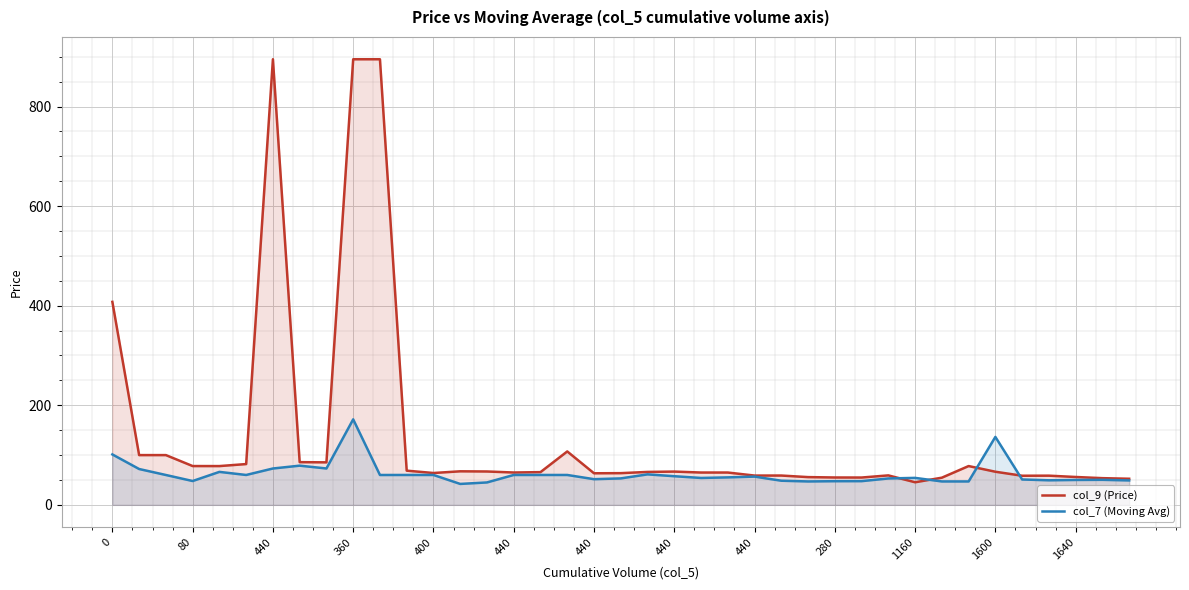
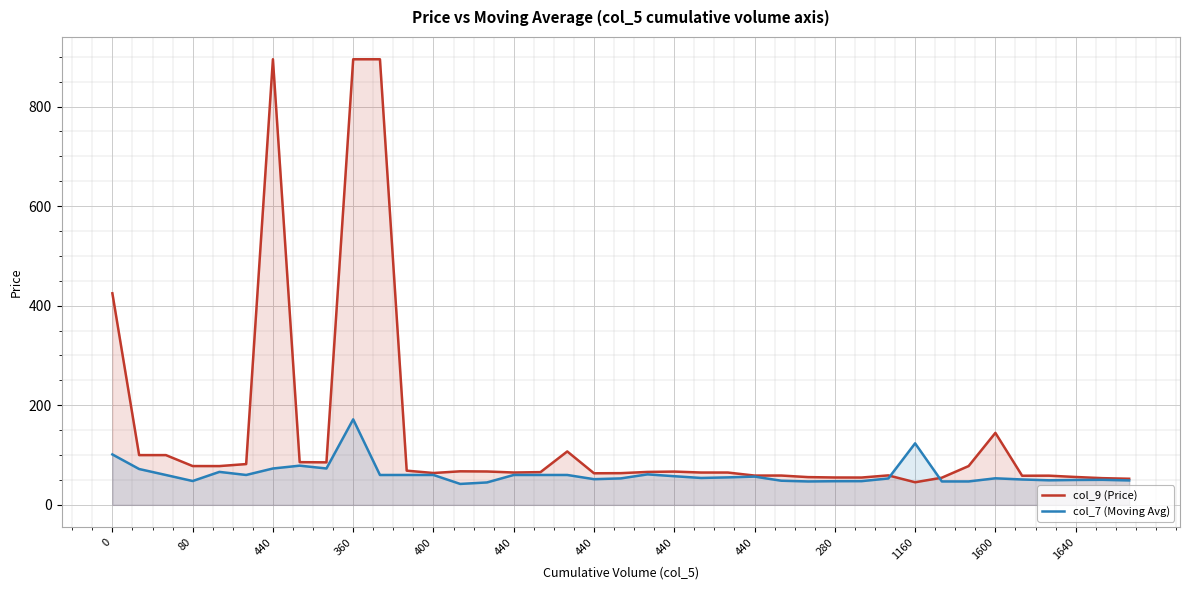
  {
    "col_9 (Price)": {
-     "0": 410,
+     "0": 420,
      "80": 80,
      "360": 890,
      "280": 60,
      "1160": 50,
-     "1600": 70,
+     "1600": 140,
      "1640": 60
    },
    "col_7 (Moving Avg)": {
      "0": 100,
      "80": 50,
      "360": 170,
      "280": 50,
-     "1160": 50,
-     "1600": 140,
+     "1160": 120,
+     "1600": 50,
      "1640": 50
    }
  }
